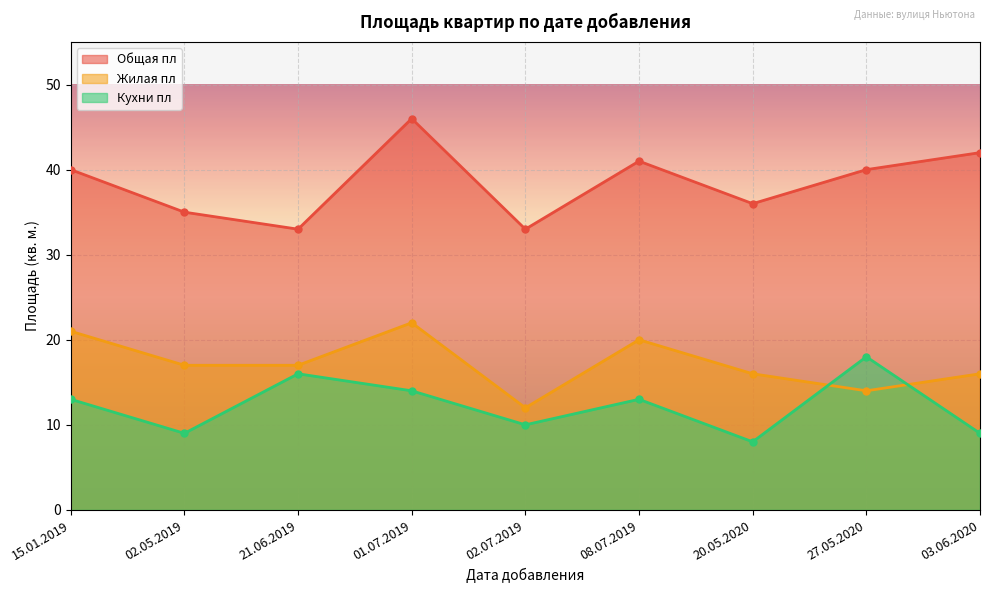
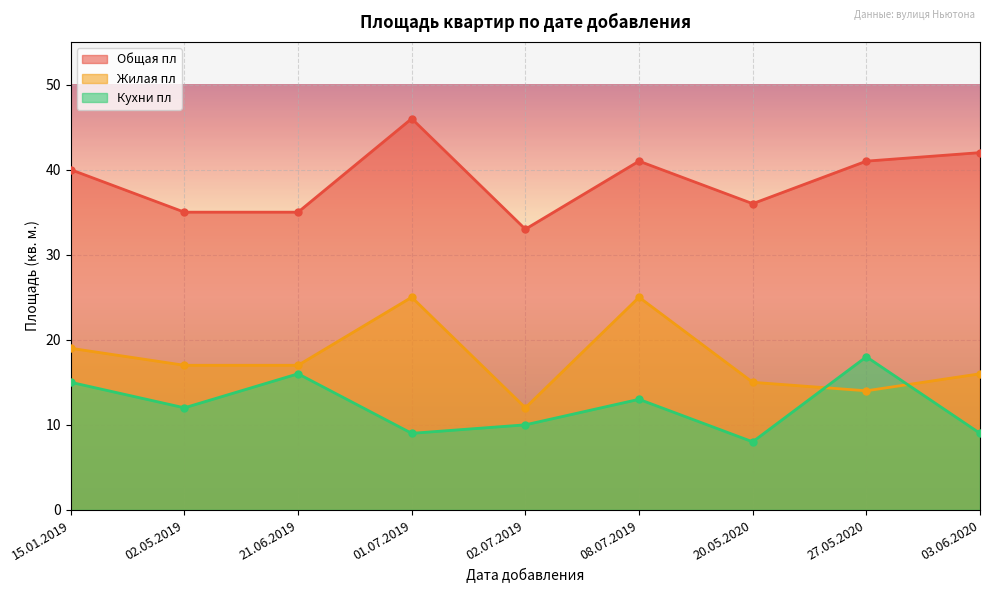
  {
    "Общая пл": {
      "15.01.2019": 40,
      "02.05.2019": 35,
-     "21.06.2019": 33,
+     "21.06.2019": 35,
      "01.07.2019": 46,
      "02.07.2019": 33,
      "08.07.2019": 41,
      "20.05.2020": 36,
-     "27.05.2020": 40,
+     "27.05.2020": 41,
      "03.06.2020": 42
    },
    "Жилая пл": {
-     "15.01.2019": 21,
+     "15.01.2019": 19,
      "02.05.2019": 17,
      "21.06.2019": 17,
-     "01.07.2019": 22,
+     "01.07.2019": 25,
      "02.07.2019": 12,
-     "08.07.2019": 20,
-     "20.05.2020": 16,
+     "08.07.2019": 25,
+     "20.05.2020": 15,
      "27.05.2020": 14,
      "03.06.2020": 16
    },
    "Кухни пл": {
-     "15.01.2019": 13,
-     "02.05.2019": 9,
+     "15.01.2019": 15,
+     "02.05.2019": 12,
      "21.06.2019": 16,
-     "01.07.2019": 14,
+     "01.07.2019": 9,
      "02.07.2019": 10,
      "08.07.2019": 13,
      "20.05.2020": 8,
      "27.05.2020": 18,
      "03.06.2020": 9
    }
  }
